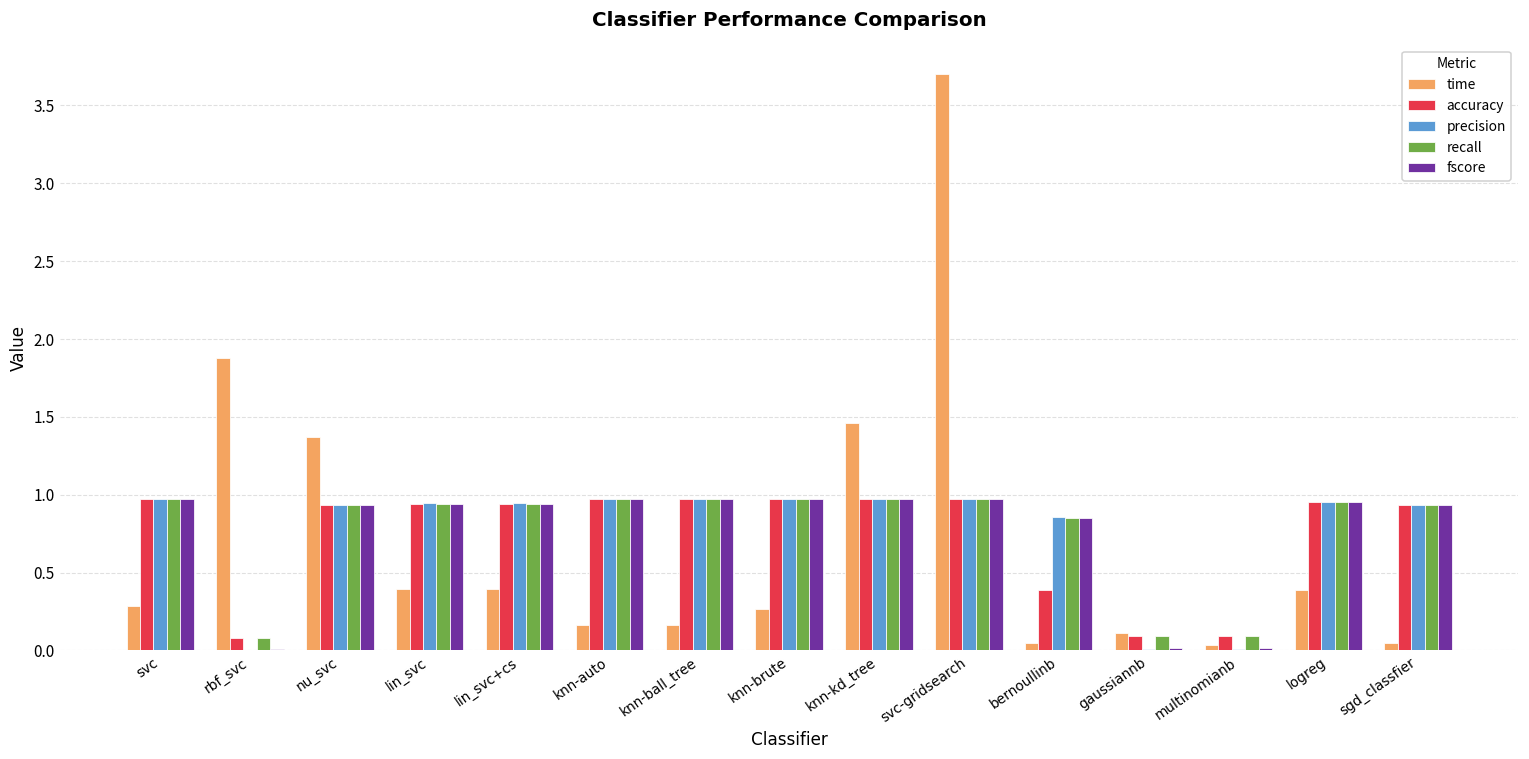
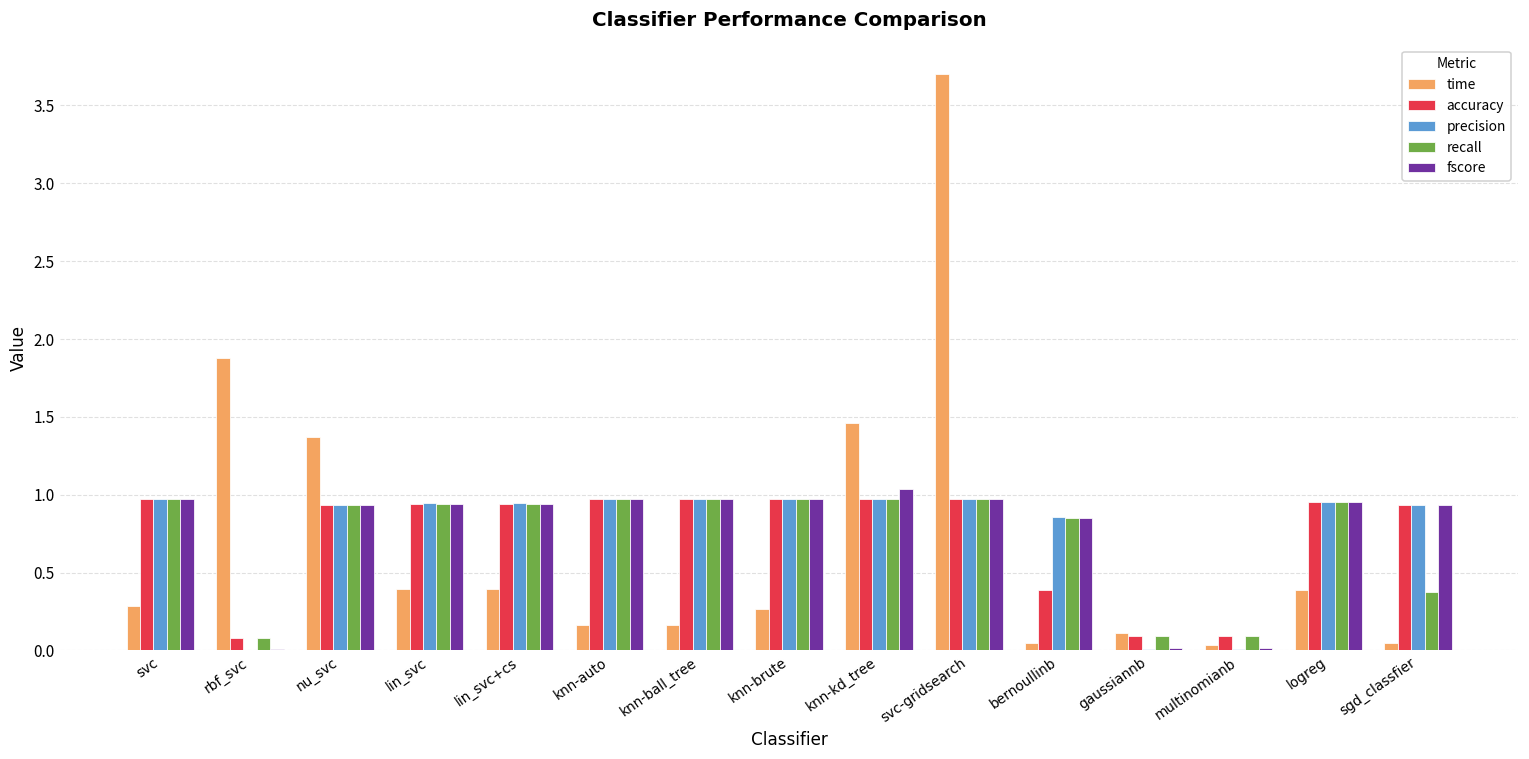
  {
    "time": {
      "svc": 0.28,
      "rbf_svc": 1.88,
      "nu_svc": 1.37,
      "lin_svc": 0.39,
      "lin_svc+cs": 0.40,
      "knn-auto": 0.16,
      "knn-ball_tree": 0.16,
      "knn-brute": 0.27,
      "knn-kd_tree": 1.46,
      "svc-gridsearch": 3.70,
      "bernoullinb": 0.05,
      "gaussiannb": 0.11,
      "multinomianb": 0.04,
      "logreg": 0.39,
      "sgd_classfier": 0.05
    },
    "accuracy": {
      "svc": 0.97,
      "rbf_svc": 0.08,
      "nu_svc": 0.93,
      "lin_svc": 0.94,
      "lin_svc+cs": 0.94,
      "knn-auto": 0.97,
      "knn-ball_tree": 0.97,
      "knn-brute": 0.97,
      "knn-kd_tree": 0.97,
      "svc-gridsearch": 0.97,
      "bernoullinb": 0.39,
      "gaussiannb": 0.09,
      "multinomianb": 0.09,
      "logreg": 0.95,
      "sgd_classfier": 0.93
    },
    "precision": {
      "svc": 0.98,
      "nu_svc": 0.94,
      "lin_svc": 0.95,
      "lin_svc+cs": 0.95,
      "knn-auto": 0.97,
      "knn-ball_tree": 0.97,
      "knn-brute": 0.97,
      "knn-kd_tree": 0.97,
      "svc-gridsearch": 0.97,
      "bernoullinb": 0.86,
      "logreg": 0.95,
      "sgd_classfier": 0.94
    },
    "recall": {
      "svc": 0.97,
      "rbf_svc": 0.08,
      "nu_svc": 0.93,
      "lin_svc": 0.94,
      "lin_svc+cs": 0.94,
      "knn-auto": 0.97,
      "knn-ball_tree": 0.97,
      "knn-brute": 0.97,
      "knn-kd_tree": 0.97,
      "svc-gridsearch": 0.97,
      "bernoullinb": 0.85,
      "gaussiannb": 0.09,
      "multinomianb": 0.09,
      "logreg": 0.95,
-     "sgd_classfier": 0.93
+     "sgd_classfier": 0.38
    },
    "fscore": {
      "svc": 0.97,
      "nu_svc": 0.93,
      "lin_svc": 0.94,
      "lin_svc+cs": 0.94,
      "knn-auto": 0.97,
      "knn-ball_tree": 0.97,
      "knn-brute": 0.97,
-     "knn-kd_tree": 0.97,
+     "knn-kd_tree": 1.03,
      "svc-gridsearch": 0.97,
      "bernoullinb": 0.85,
      "logreg": 0.95,
      "sgd_classfier": 0.93
    }
  }
